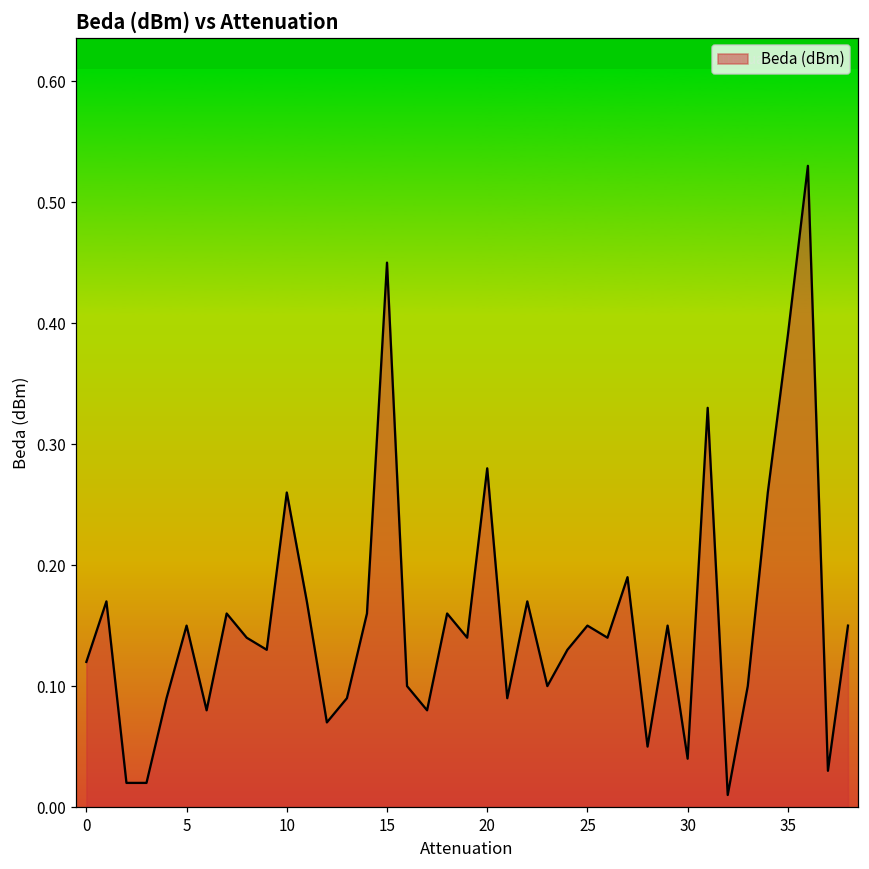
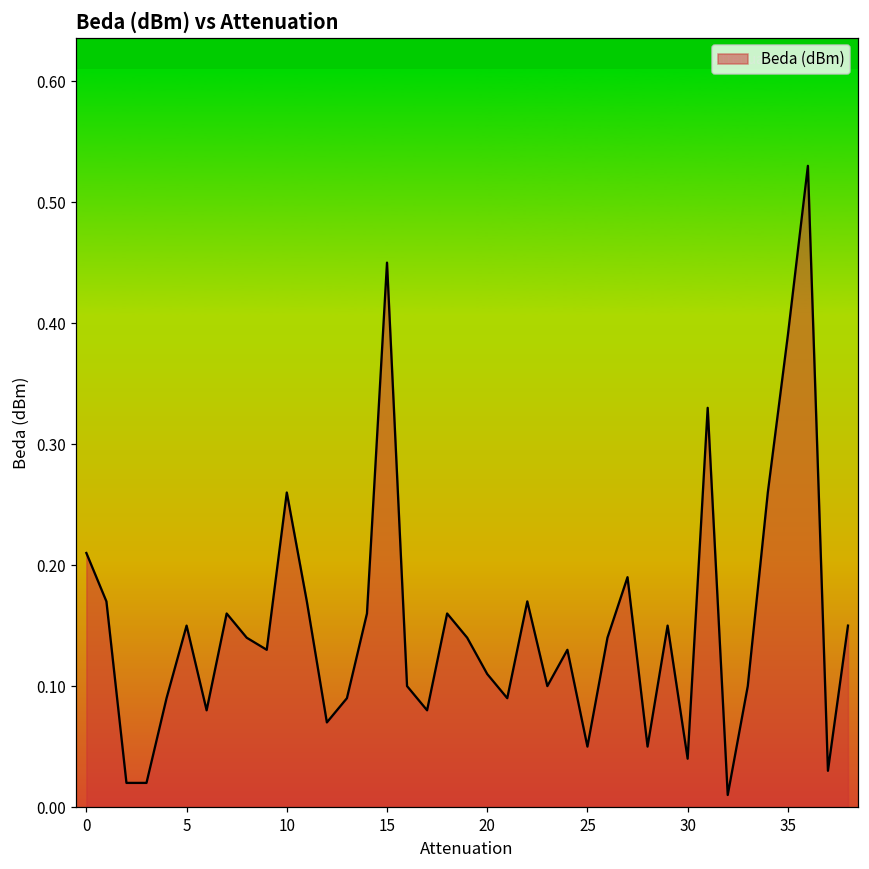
  {
-   "0": 0.12,
+   "0": 0.21,
    "5": 0.15,
    "10": 0.26,
    "15": 0.45,
-   "20": 0.28,
-   "25": 0.15,
+   "20": 0.11,
+   "25": 0.05,
    "30": 0.04,
    "35": 0.39
  }
